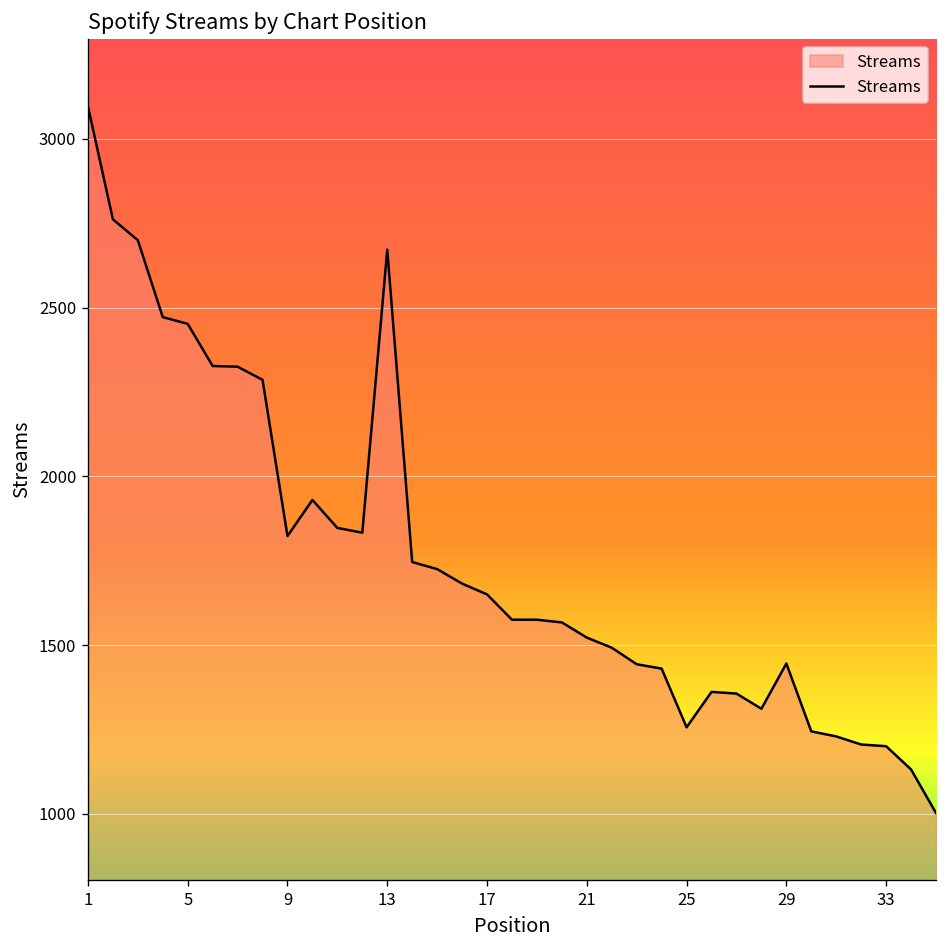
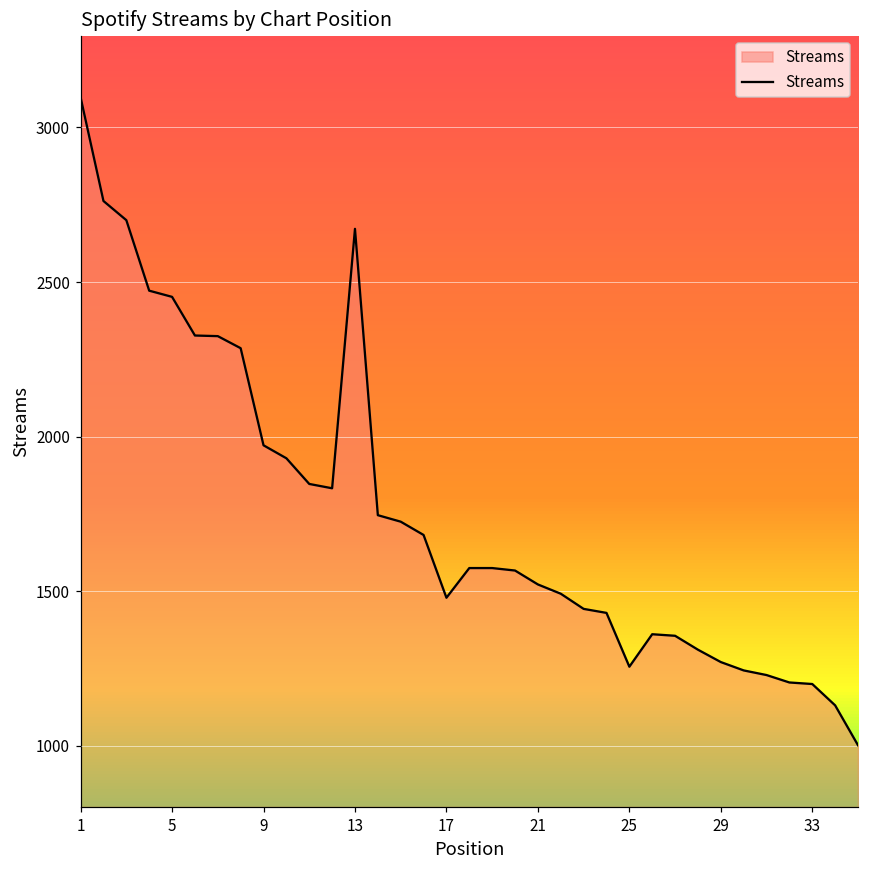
  {
    "1": 3100,
    "5": 2450,
-   "9": 1820,
+   "9": 1970,
    "13": 2670,
-   "17": 1650,
+   "17": 1480,
    "21": 1520,
    "25": 1260,
-   "29": 1450,
+   "29": 1270,
    "33": 1200
  }
